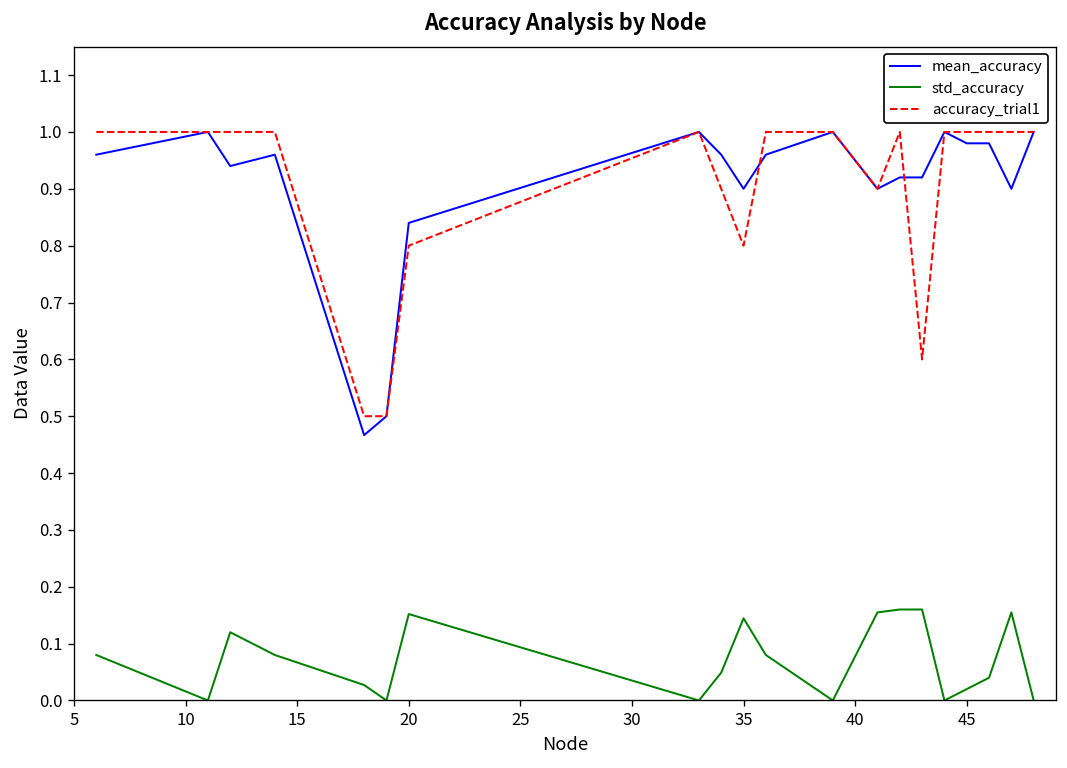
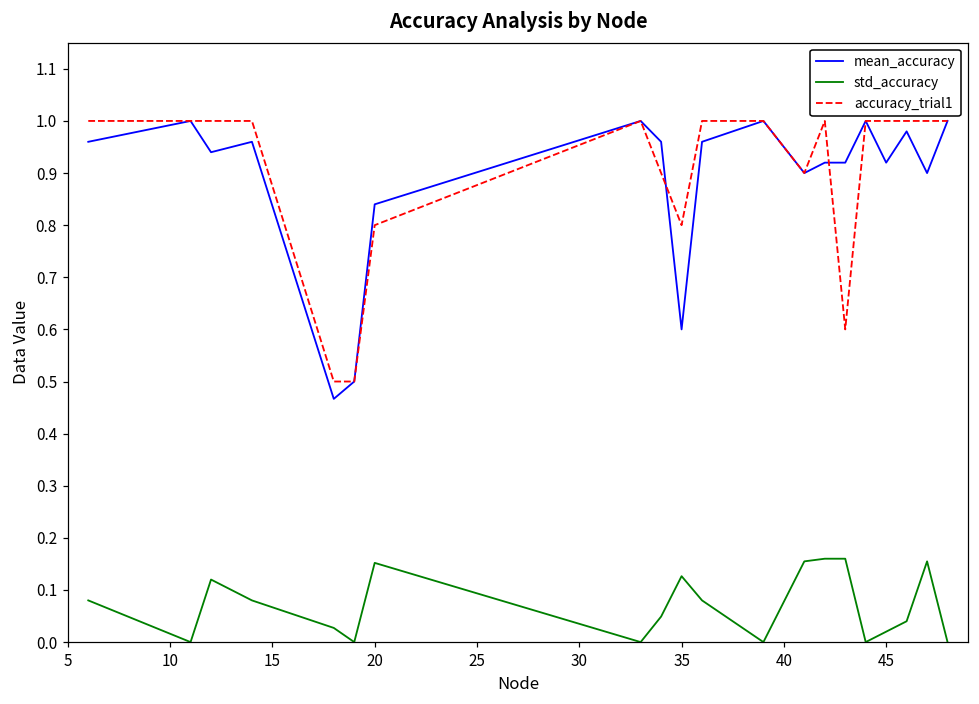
  {
    "mean_accuracy": {
      "20": 0.84,
-     "35": 0.9,
-     "45": 0.98
+     "35": 0.6,
+     "45": 0.92
    },
    "std_accuracy": {
      "20": 0.15,
-     "35": 0.14,
+     "35": 0.13,
      "45": 0.02
    },
    "accuracy_trial1": {
      "20": 0.80,
      "35": 0.80,
      "45": 1.00
    }
  }
